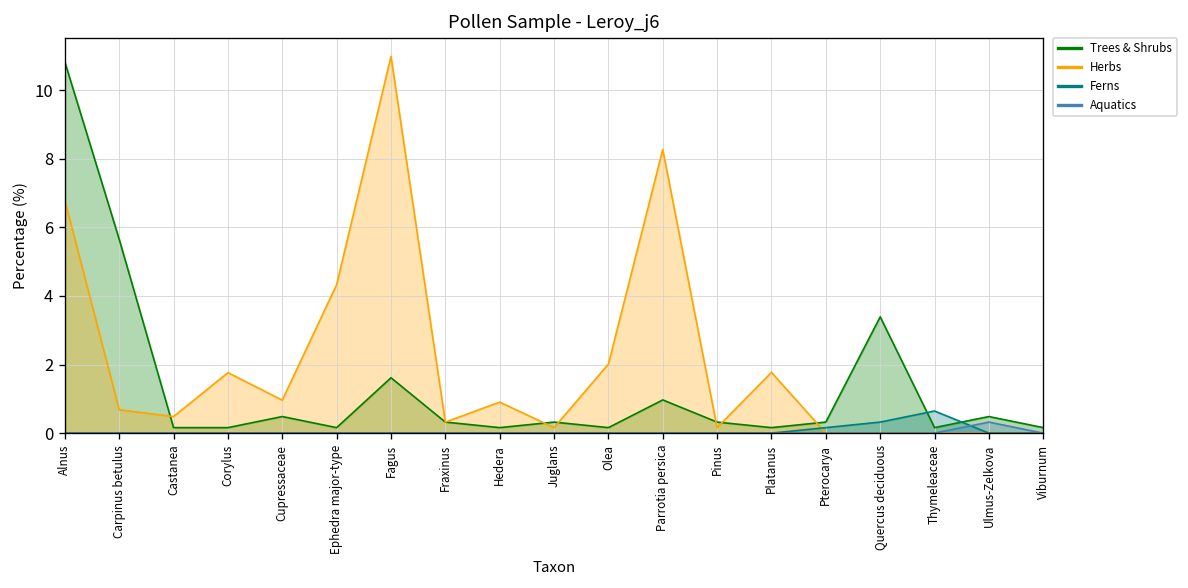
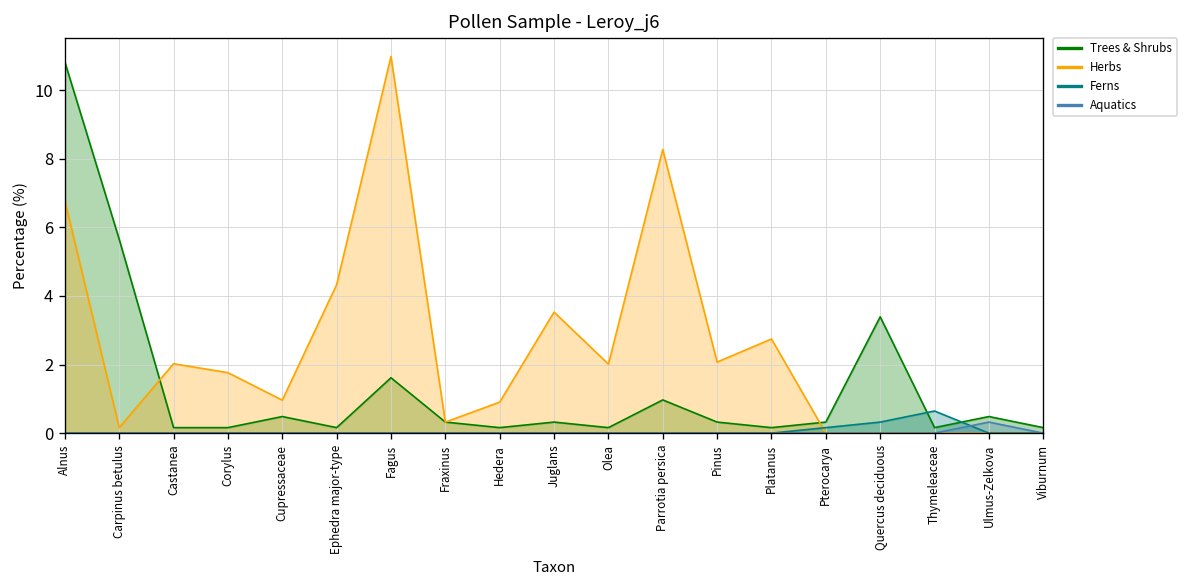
  {
    "Herbs": {
      "Alnus": 6.8,
-     "Carpinus betulus": 0.7,
-     "Castanea": 0.5,
+     "Carpinus betulus": 0.2,
+     "Castanea": 2.0,
      "Corylus": 1.8,
      "Cupressaceae": 1.0,
      "Ephedra major-type": 4.3,
      "Fagus": 11.0,
      "Hedera": 0.9,
-     "Juglans": 0.2,
+     "Juglans": 3.5,
      "Olea": 2.0,
      "Parrotia persica": 8.3,
-     "Pinus": 0.2,
-     "Platanus": 1.8
+     "Pinus": 2.1,
+     "Platanus": 2.7
    }
  }
